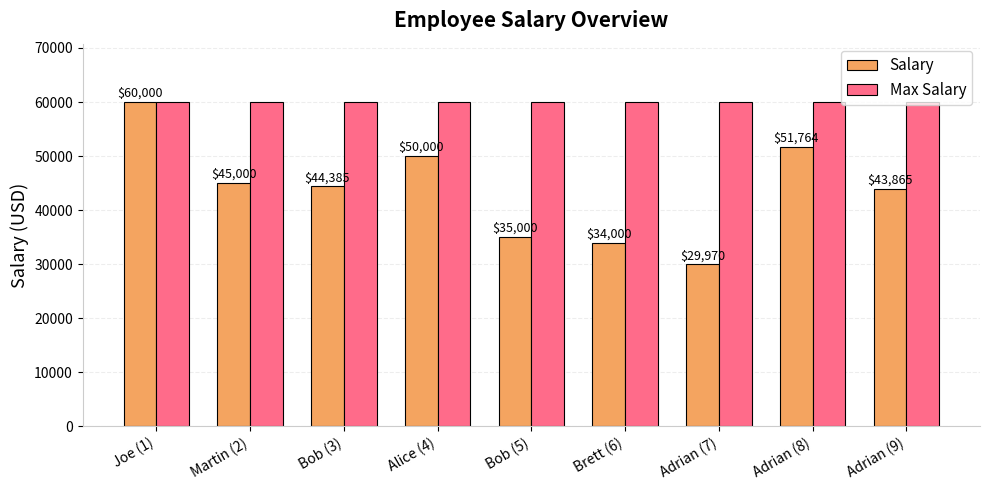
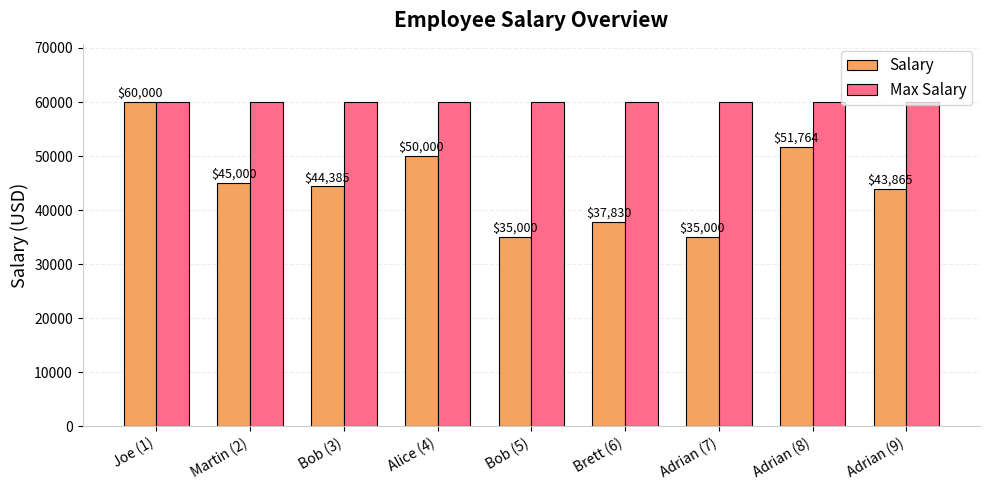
  {
    "Salary": {
      "Joe (1)": "$60,000",
      "Martin (2)": "$45,000",
      "Bob (3)": "$44,385",
      "Alice (4)": "$50,000",
      "Bob (5)": "$35,000",
-     "Brett (6)": "$34,000",
-     "Adrian (7)": "$29,970",
+     "Brett (6)": "$37,830",
+     "Adrian (7)": "$35,000",
      "Adrian (8)": "$51,764",
      "Adrian (9)": "$43,865"
    },
    "Max Salary": {
      "Martin (2)": "60000",
      "Bob (3)": "60000",
      "Alice (4)": "60000",
      "Bob (5)": "60000",
      "Brett (6)": "60000",
      "Adrian (7)": "60000",
      "Adrian (8)": "60000"
    }
  }
